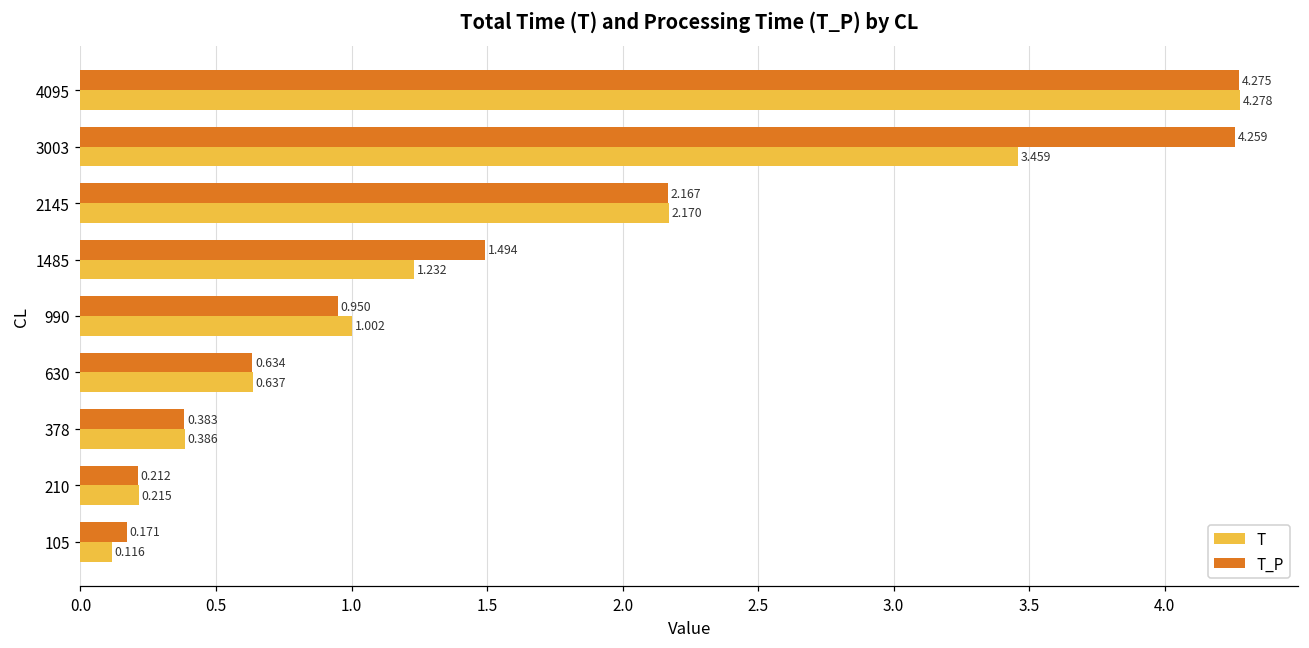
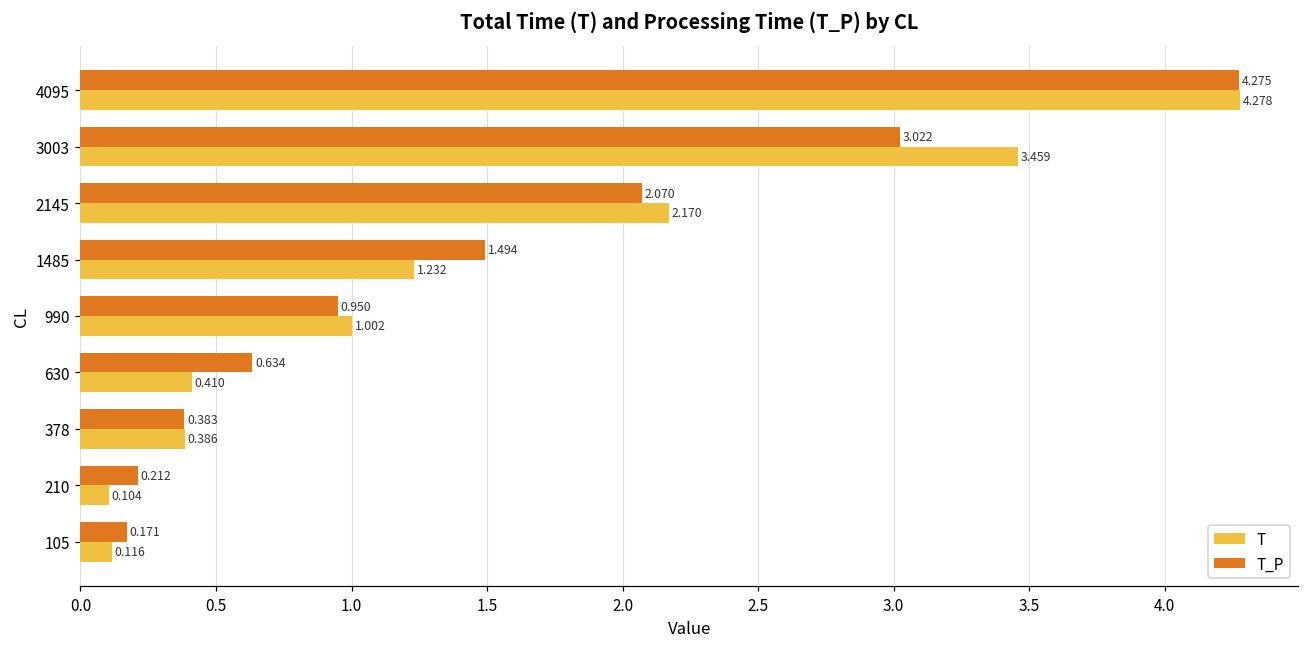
  {
    "T": {
      "4095": 4.278,
      "3003": 3.459,
      "2145": 2.170,
      "1485": 1.232,
      "990": 1.002,
-     "630": 0.637,
+     "630": 0.410,
      "378": 0.386,
-     "210": 0.215,
+     "210": 0.104,
      "105": 0.116
    },
    "T_P": {
      "4095": 4.275,
-     "3003": 4.259,
-     "2145": 2.167,
+     "3003": 3.022,
+     "2145": 2.070,
      "1485": 1.494,
      "990": 0.950,
      "630": 0.634,
      "378": 0.383,
      "210": 0.212,
      "105": 0.171
    }
  }
